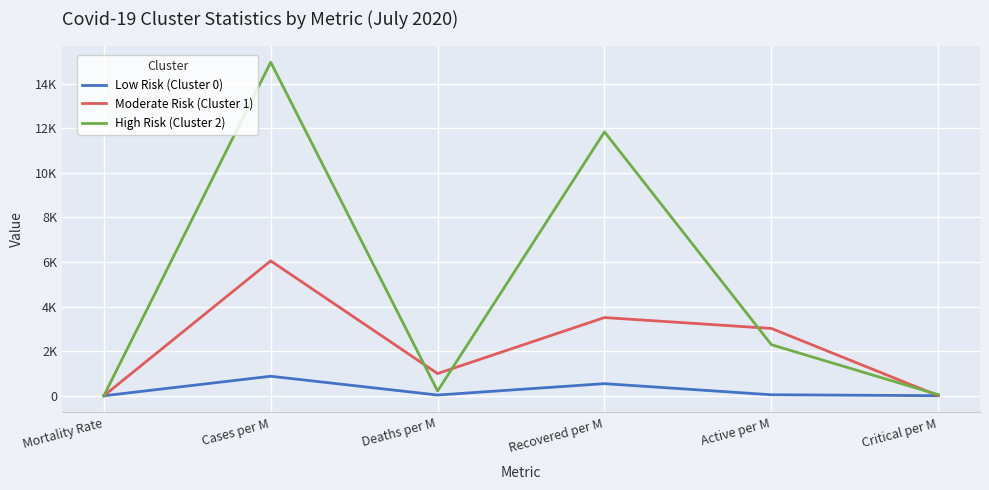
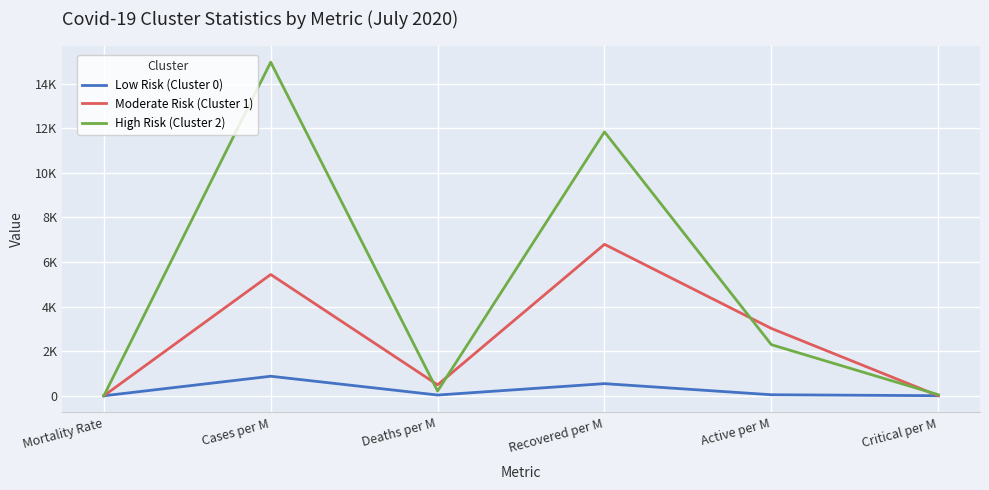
  {
    "Low Risk (Cluster 0)": {
      "Cases per M": 900,
      "Deaths per M": 0,
      "Recovered per M": 500,
      "Active per M": 0
    },
    "Moderate Risk (Cluster 1)": {
-     "Cases per M": 6000,
-     "Deaths per M": 1000,
-     "Recovered per M": 3500,
+     "Cases per M": 5400,
+     "Deaths per M": 500,
+     "Recovered per M": 6800,
      "Active per M": 3000
    },
    "High Risk (Cluster 2)": {
      "Cases per M": 15000,
      "Deaths per M": 200,
      "Recovered per M": 11800,
      "Active per M": 2300
    }
  }
